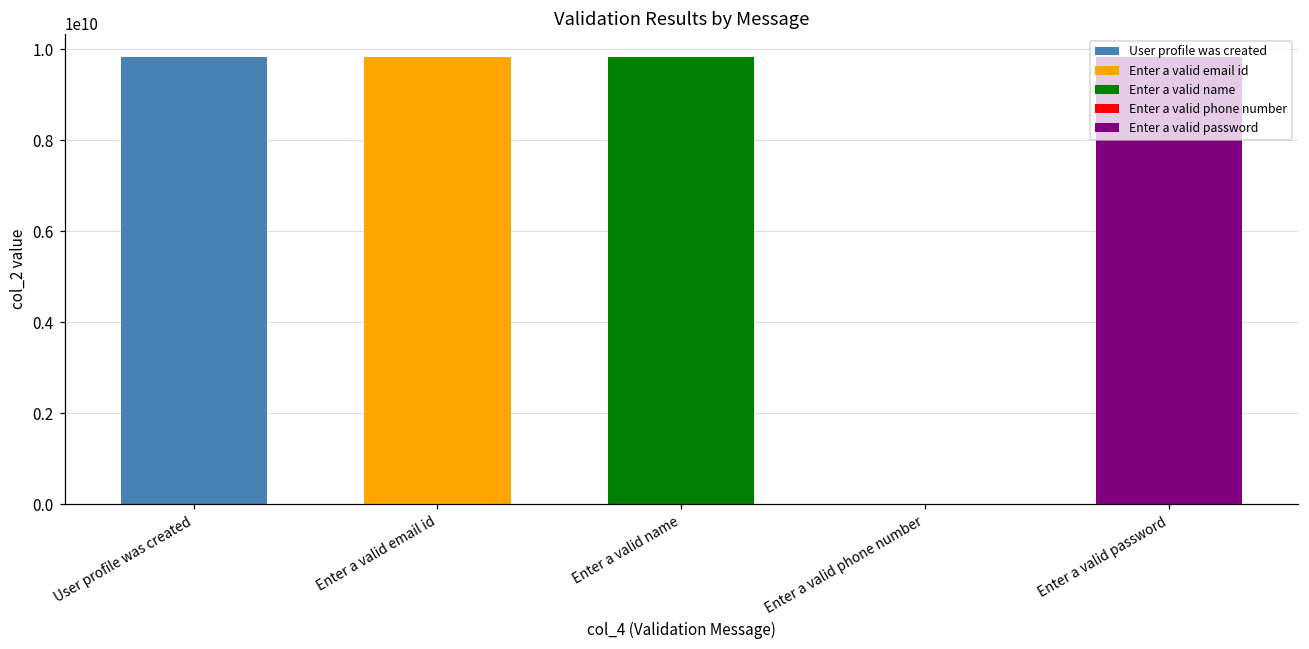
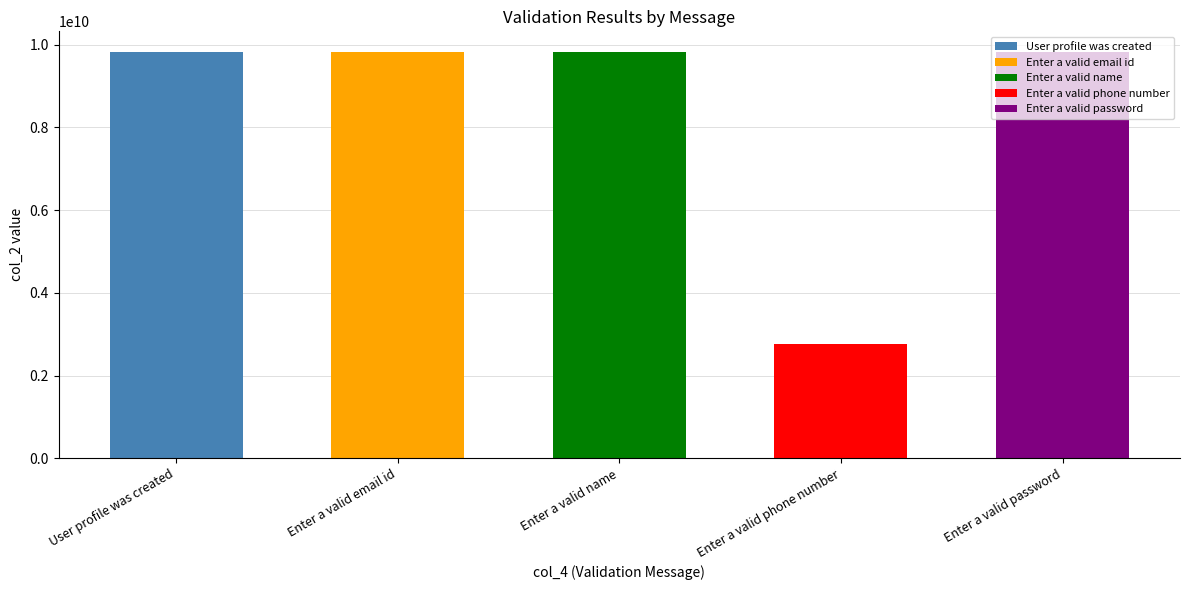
  {
    "User profile was created": 9800000000,
    "Enter a valid email id": 9800000000,
    "Enter a valid name": 9800000000,
-   "Enter a valid phone number": 0
+   "Enter a valid phone number": 2800000000
  }
